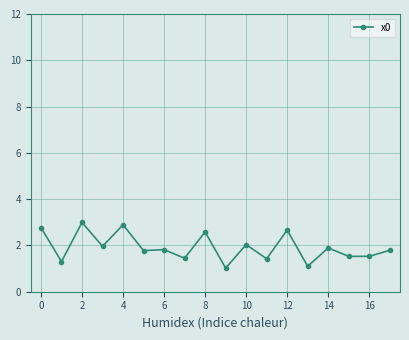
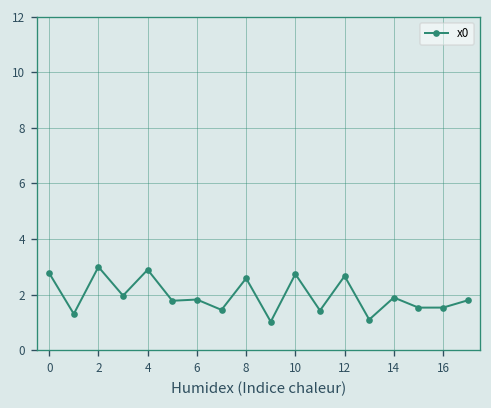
  {
    "0": 2.8,
    "2": 3.0,
    "4": 2.9,
    "6": 1.8,
    "8": 2.6,
-   "10": 2.0,
+   "10": 2.7,
    "12": 2.7,
    "14": 1.9,
    "16": 1.5
  }
